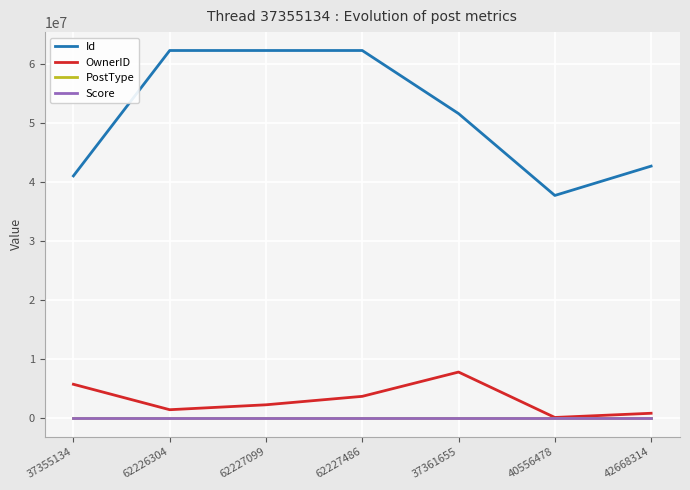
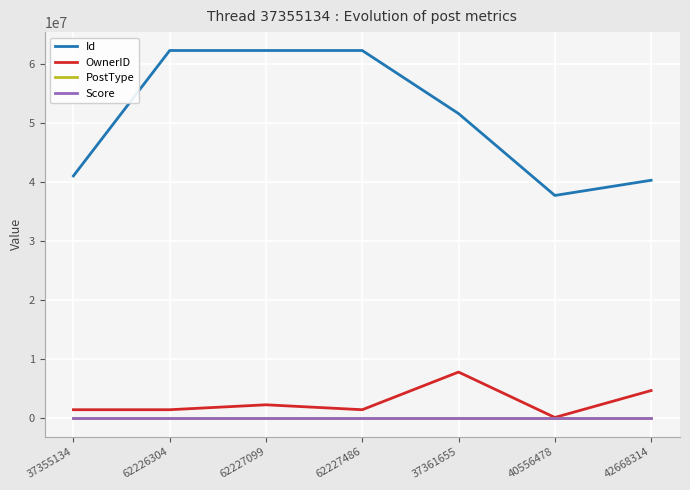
  {
    "Id": {
      "37355134": 41000000,
      "62226304": 62000000,
      "62227099": 62000000,
      "62227486": 62000000,
      "37361655": 52000000,
      "40556478": 38000000,
-     "42668314": 43000000
+     "42668314": 40000000
    },
    "OwnerID": {
-     "37355134": 6000000,
+     "37355134": 1000000,
      "62226304": 1000000,
      "62227099": 2000000,
-     "62227486": 4000000,
+     "62227486": 1000000,
      "37361655": 8000000,
-     "42668314": 1000000
+     "42668314": 5000000
    },
    "Score": {
      "37355134": 0,
      "62226304": 0,
      "62227099": 0,
      "62227486": 0,
      "37361655": 0,
      "42668314": 0
    }
  }
